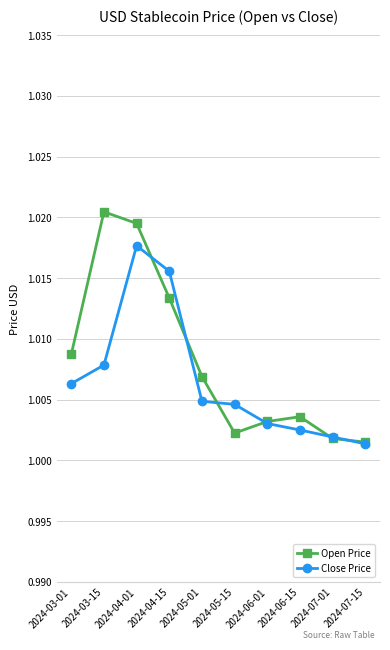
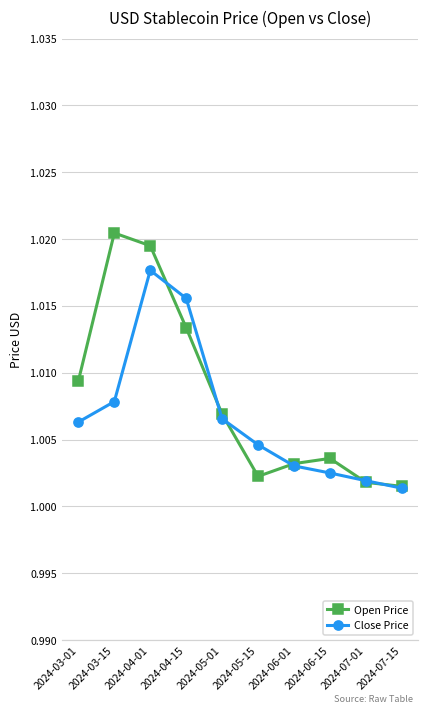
  {
    "Open Price": {
-     "2024-03-01": 1.0087,
+     "2024-03-01": 1.0094,
      "2024-03-15": 1.0205,
      "2024-04-01": 1.0195,
      "2024-04-15": 1.0134,
      "2024-05-01": 1.0069,
      "2024-05-15": 1.0022,
      "2024-06-15": 1.0036
    },
    "Close Price": {
      "2024-03-01": 1.0063,
      "2024-03-15": 1.0078,
      "2024-04-01": 1.0177,
      "2024-04-15": 1.0156,
-     "2024-05-01": 1.0049,
+     "2024-05-01": 1.0066,
      "2024-05-15": 1.0046,
      "2024-06-15": 1.0025
    }
  }
